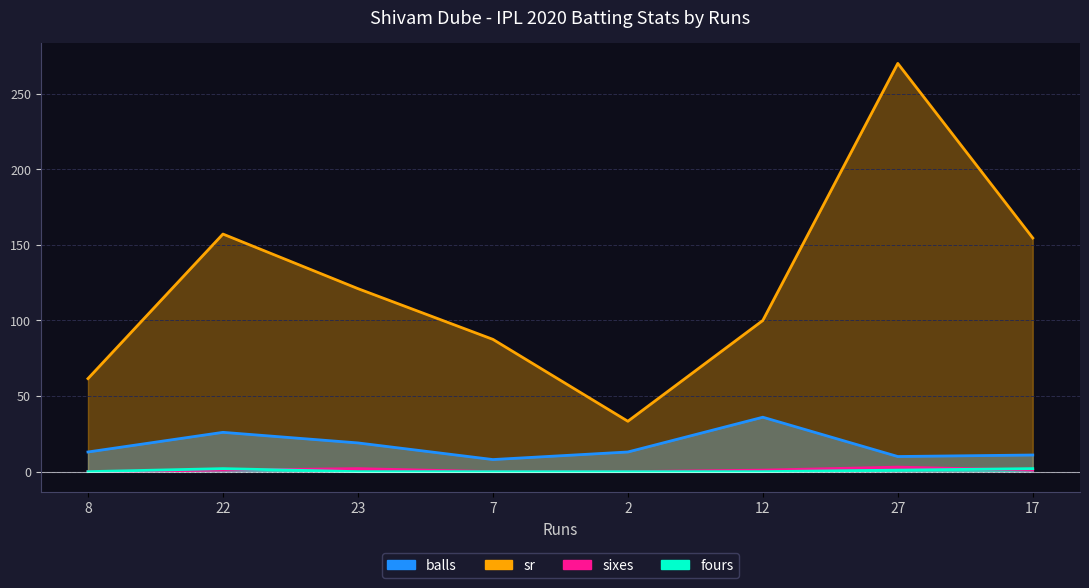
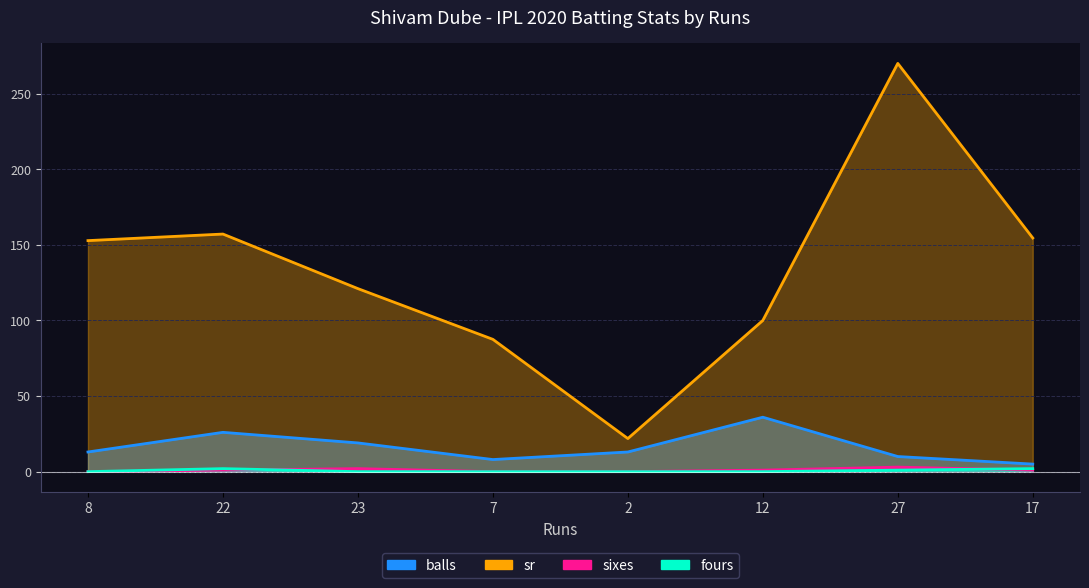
  {
    "balls": {
      "8": 13,
      "22": 26,
      "23": 19,
      "7": 8,
      "2": 13,
      "12": 36,
      "27": 10,
-     "17": 11
+     "17": 5
    },
    "sr": {
-     "8": 62,
+     "8": 153,
      "22": 157,
      "23": 121,
      "7": 88,
-     "2": 33,
+     "2": 22,
      "12": 100,
      "27": 270,
      "17": 155
    },
    "sixes": {
      "23": 2,
      "27": 3
    },
    "fours": {
      "23": 0,
      "27": 1
    }
  }
